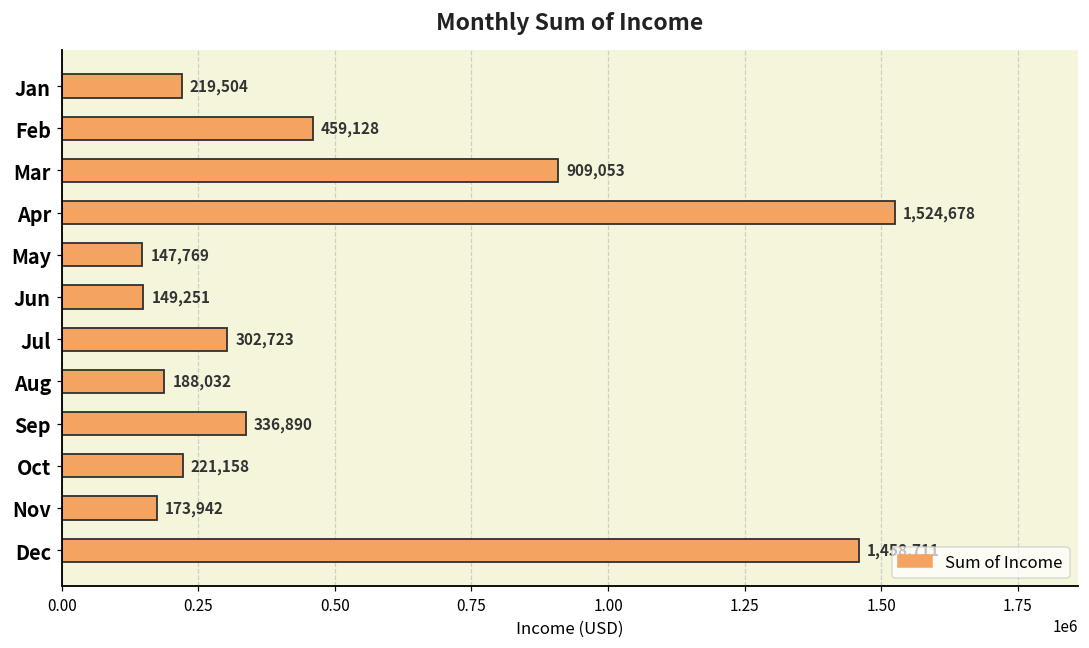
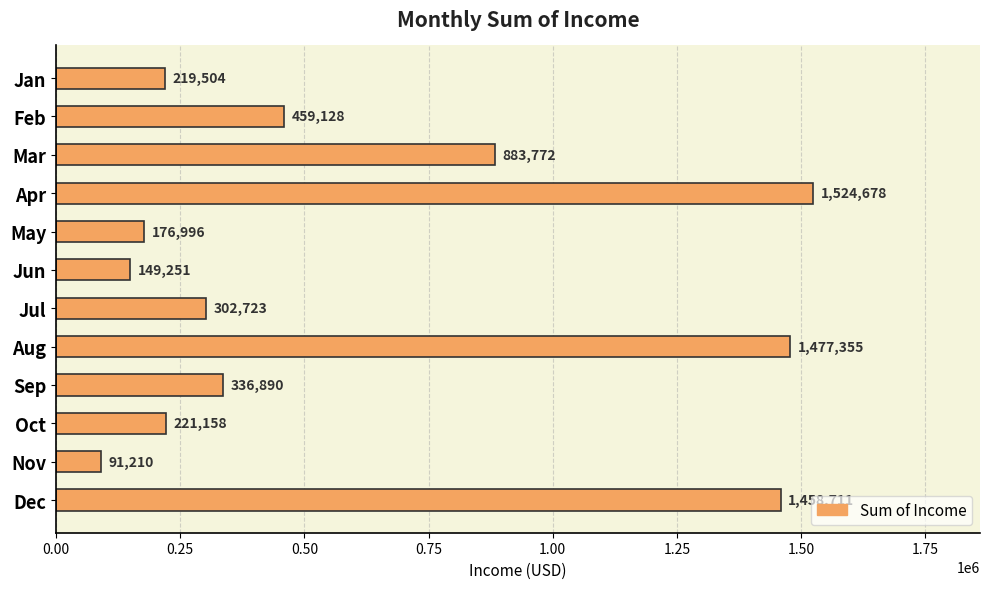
  {
    "Jan": "219,504",
    "Feb": "459,128",
-   "Mar": "909,053",
+   "Mar": "883,772",
    "Apr": "1,524,678",
-   "May": "147,769",
+   "May": "176,996",
    "Jun": "149,251",
    "Jul": "302,723",
-   "Aug": "188,032",
+   "Aug": "1,477,355",
    "Sep": "336,890",
    "Oct": "221,158",
-   "Nov": "173,942"
+   "Nov": "91,210"
  }
